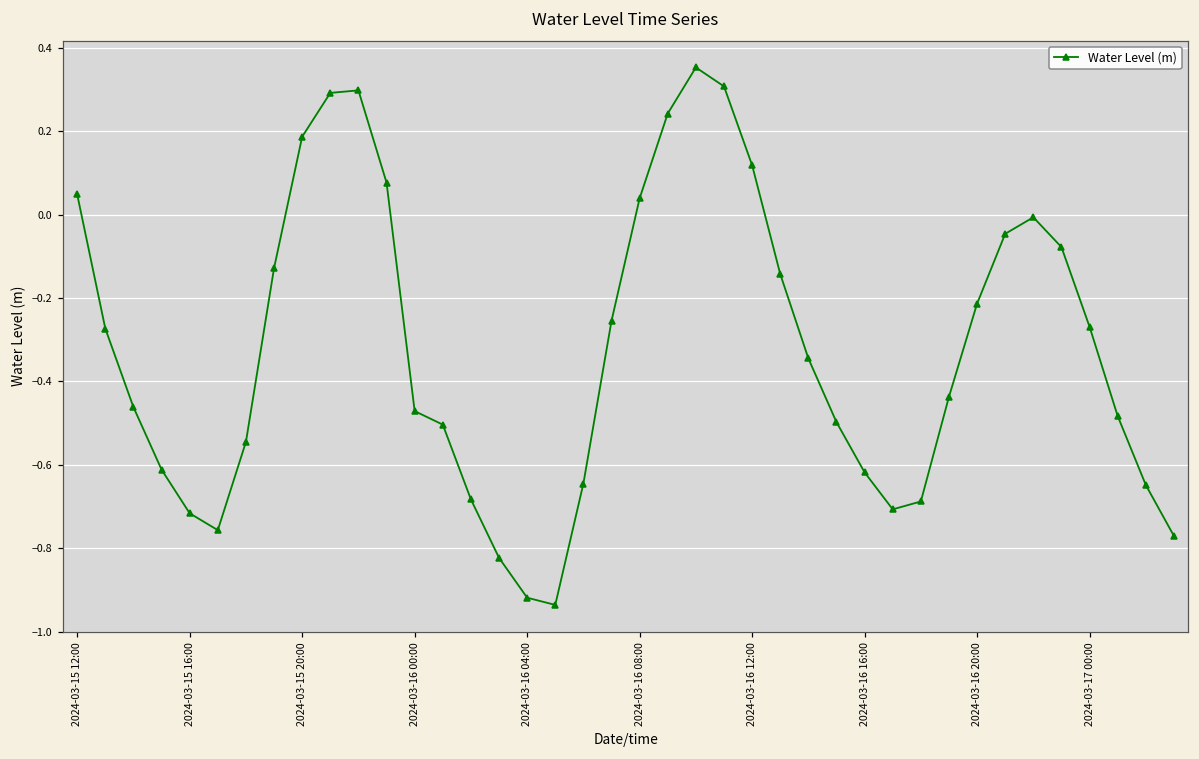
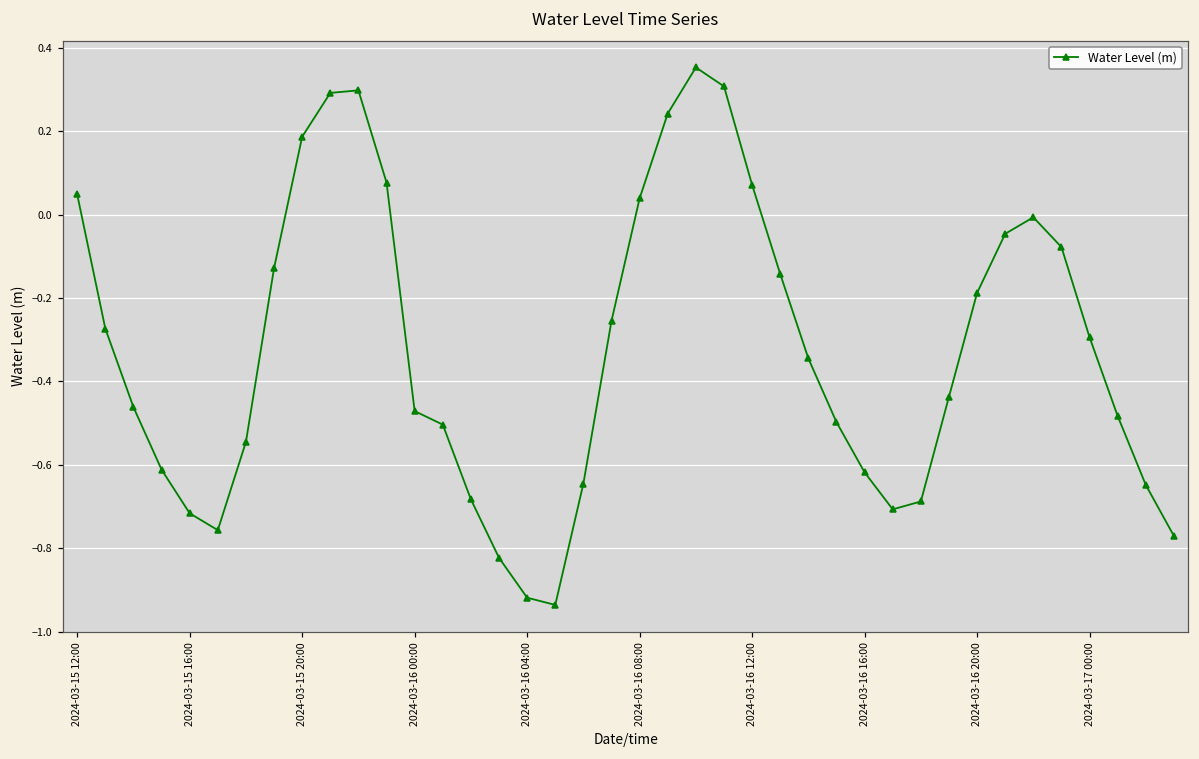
  {
    "2024-03-15 12:00": 0.05,
    "2024-03-15 16:00": -0.72,
    "2024-03-15 20:00": 0.19,
    "2024-03-16 00:00": -0.47,
    "2024-03-16 04:00": -0.92,
    "2024-03-16 08:00": 0.04,
-   "2024-03-16 12:00": 0.12,
+   "2024-03-16 12:00": 0.07,
    "2024-03-16 16:00": -0.62,
-   "2024-03-16 20:00": -0.21,
-   "2024-03-17 00:00": -0.27
+   "2024-03-16 20:00": -0.19,
+   "2024-03-17 00:00": -0.29
  }
